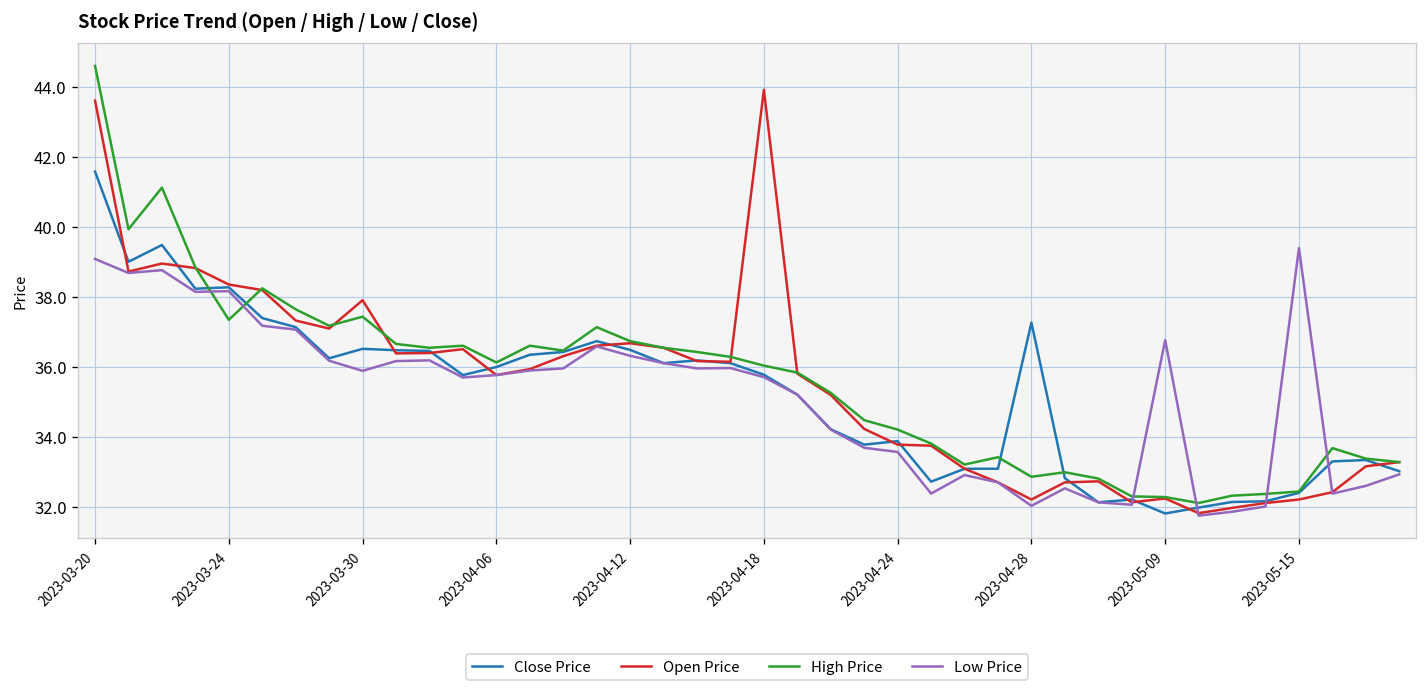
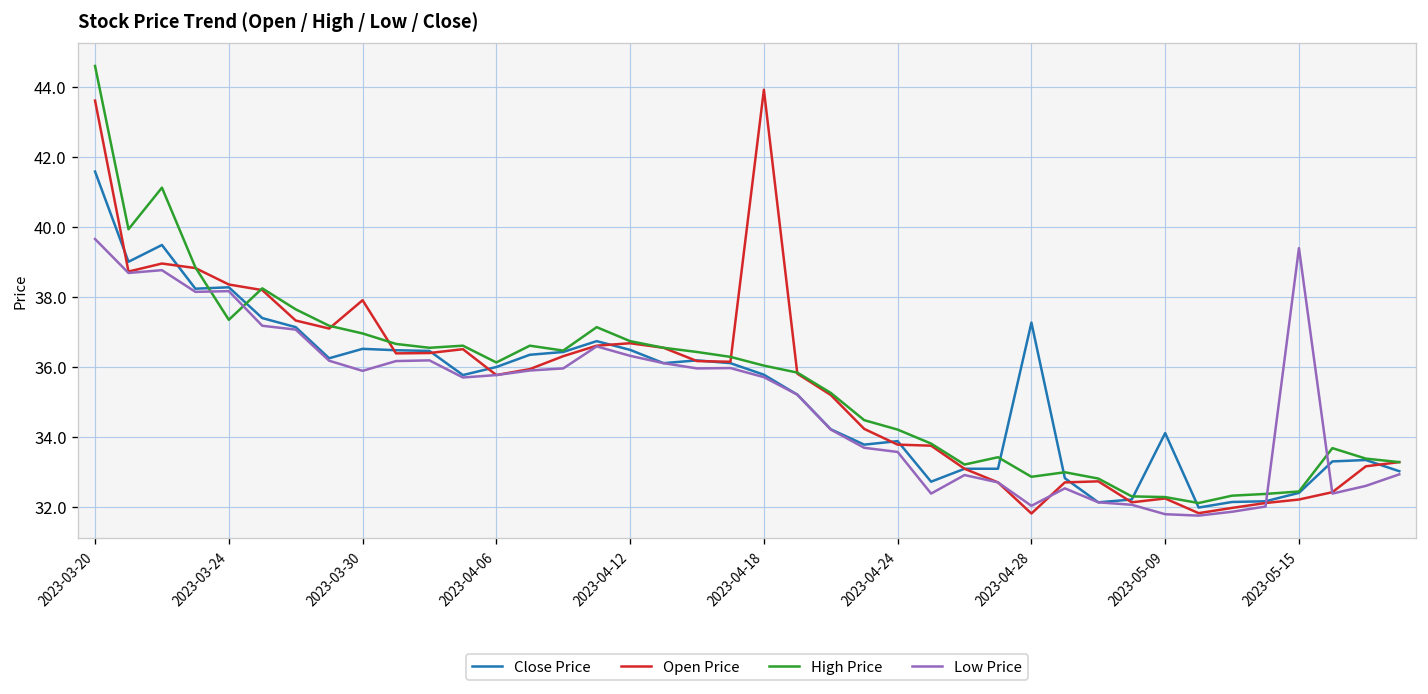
  {
    "Close Price": {
      "2023-03-20": 41.6,
      "2023-03-30": 36.5,
      "2023-04-06": 36.0,
      "2023-04-12": 36.5,
      "2023-04-24": 33.9,
      "2023-04-28": 37.3,
-     "2023-05-09": 31.8
+     "2023-05-09": 34.1
    },
    "Open Price": {
      "2023-03-20": 43.6,
      "2023-03-30": 37.9,
      "2023-04-18": 43.9,
      "2023-04-24": 33.8,
-     "2023-04-28": 32.2,
+     "2023-04-28": 31.8,
      "2023-05-15": 32.2
    },
    "High Price": {
      "2023-03-20": 44.6,
      "2023-03-24": 37.3,
-     "2023-03-30": 37.4,
+     "2023-03-30": 37.0,
      "2023-04-06": 36.1,
      "2023-04-18": 36.0,
      "2023-04-24": 34.2,
      "2023-04-28": 32.9
    },
    "Low Price": {
-     "2023-03-20": 39.1,
+     "2023-03-20": 39.7,
      "2023-03-24": 38.2,
      "2023-03-30": 35.9,
      "2023-04-12": 36.3,
      "2023-04-24": 33.6,
      "2023-04-28": 32.0,
-     "2023-05-09": 36.8,
+     "2023-05-09": 31.8,
      "2023-05-15": 39.4
    }
  }
